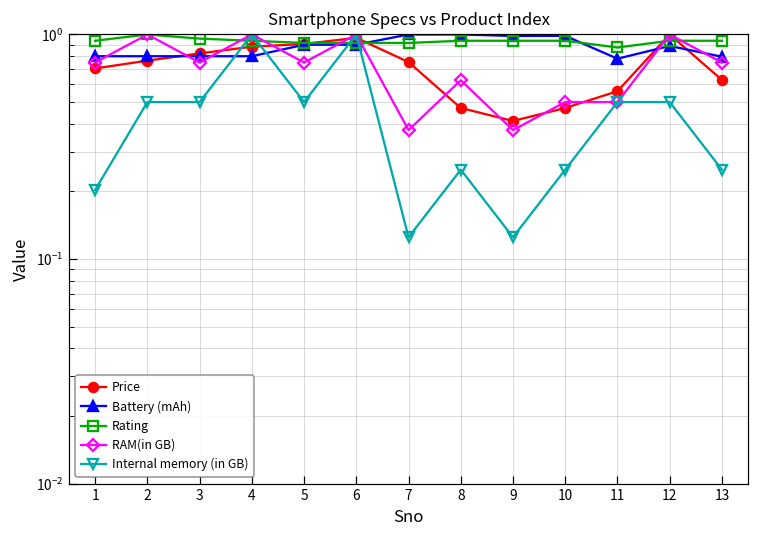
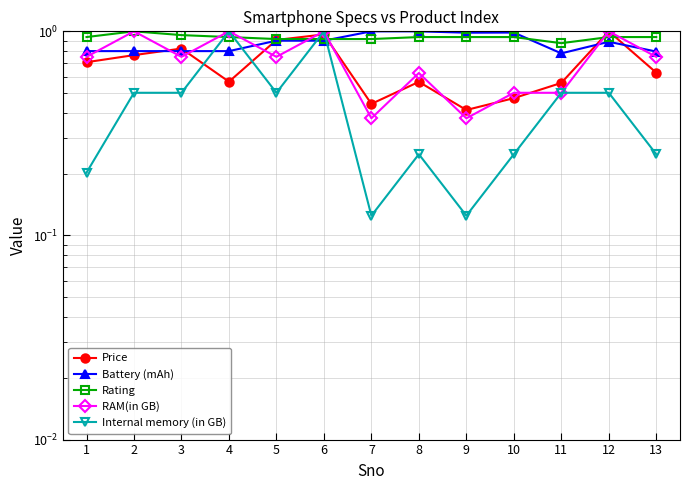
  {
    "Price": {
      "1": 0.71,
      "2": 0.76,
      "3": 0.82,
-     "4": 0.88,
+     "4": 0.57,
      "6": 1.0,
-     "7": 0.75,
-     "8": 0.47,
+     "7": 0.44,
+     "8": 0.57,
      "9": 0.41,
      "10": 0.47,
      "11": 0.56,
      "13": 0.63
    },
    "Battery (mAh)": {
      "1": 0.80,
      "2": 0.80,
      "3": 0.80,
      "4": 0.80,
      "7": 1.0,
      "8": 1.0,
      "9": 1.0,
      "10": 1.0,
      "11": 0.78,
      "12": 0.9,
      "13": 0.80
    },
    "Rating": {
      "1": 0.9,
      "3": 1.0,
      "4": 0.9,
      "7": 0.9,
      "8": 0.9,
      "9": 0.9,
      "10": 0.9,
      "11": 0.88,
      "12": 0.9,
      "13": 0.9
    },
    "RAM(in GB)": {
      "1": 0.75,
      "3": 0.75,
      "5": 0.75,
      "7": 0.38,
      "8": 0.63,
      "9": 0.38,
      "10": 0.50,
      "13": 0.75
    },
    "Internal memory (in GB)": {
      "1": 0.20,
      "2": 0.50,
      "3": 0.50,
      "5": 0.50,
      "7": 0.13,
      "8": 0.25,
      "9": 0.13,
      "10": 0.25,
      "12": 0.50,
      "13": 0.25
    }
  }
